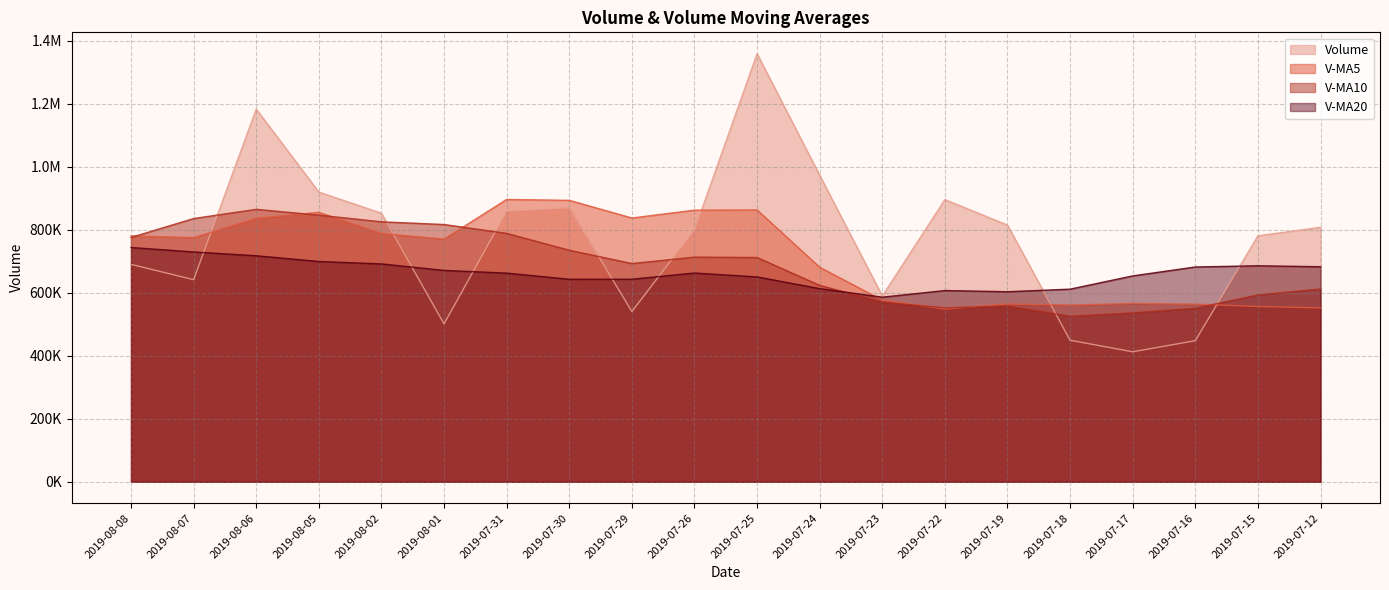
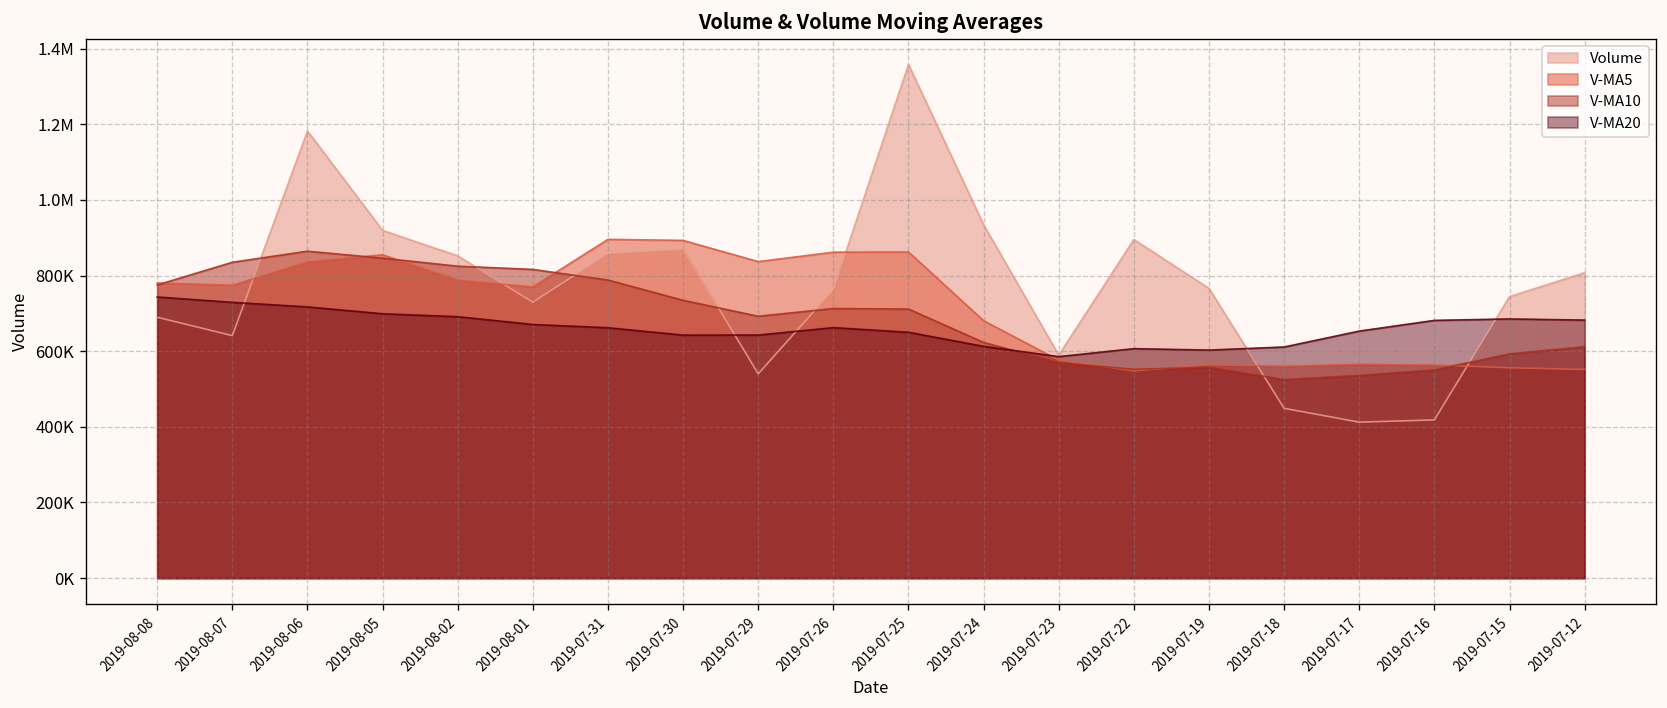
  {
    "Volume": {
      "2019-08-08": 690000,
      "2019-08-07": 640000,
      "2019-08-06": 1180000,
      "2019-08-05": 920000,
      "2019-08-02": 850000,
-     "2019-08-01": 500000,
+     "2019-08-01": 730000,
      "2019-07-31": 860000,
      "2019-07-30": 870000,
      "2019-07-29": 540000,
-     "2019-07-26": 800000,
+     "2019-07-26": 760000,
      "2019-07-25": 1360000,
-     "2019-07-24": 970000,
+     "2019-07-24": 930000,
      "2019-07-22": 900000,
-     "2019-07-19": 810000,
+     "2019-07-19": 770000,
      "2019-07-18": 450000,
      "2019-07-17": 410000,
-     "2019-07-16": 450000,
-     "2019-07-15": 780000,
+     "2019-07-16": 420000,
+     "2019-07-15": 740000,
      "2019-07-12": 810000
    }
  }
